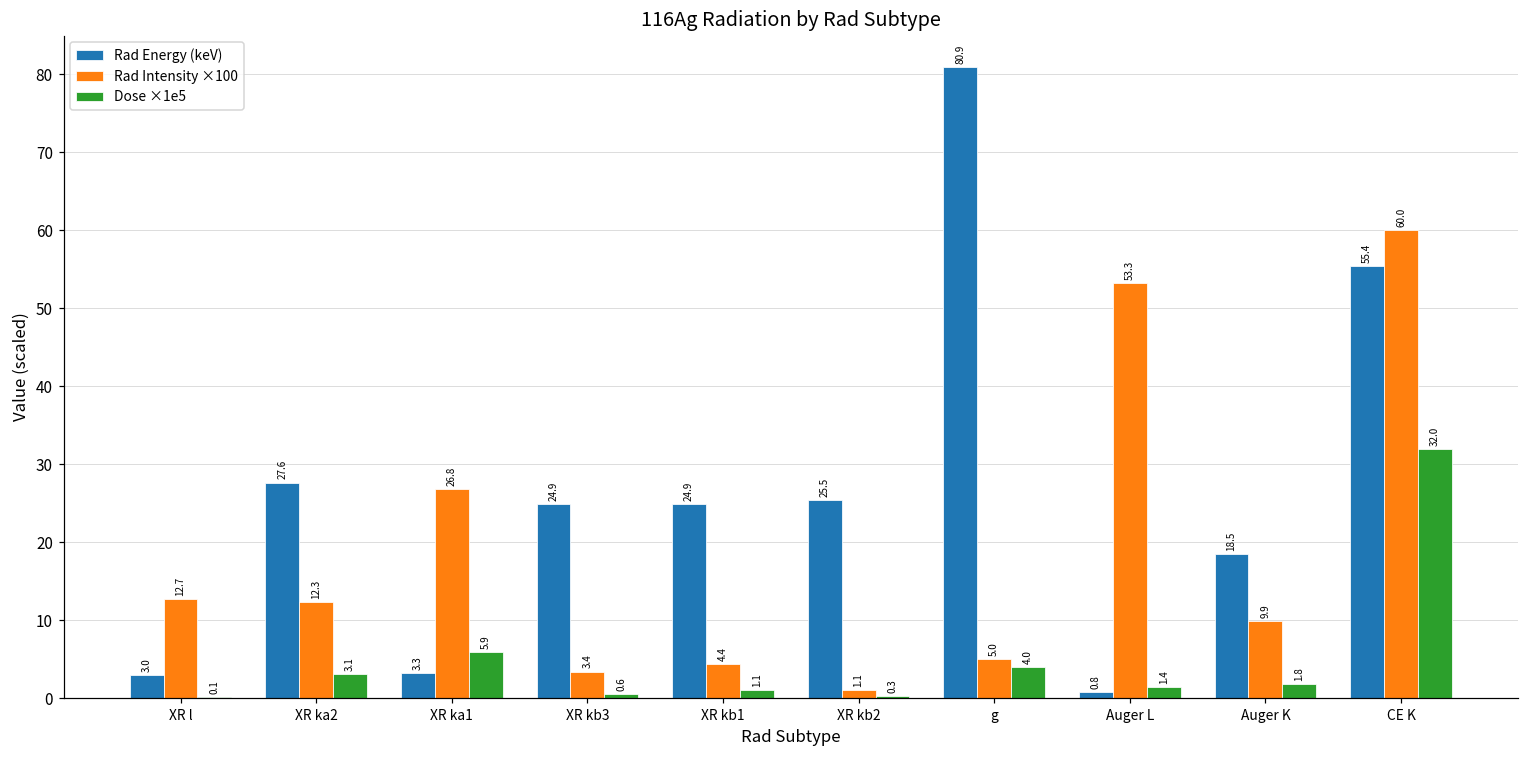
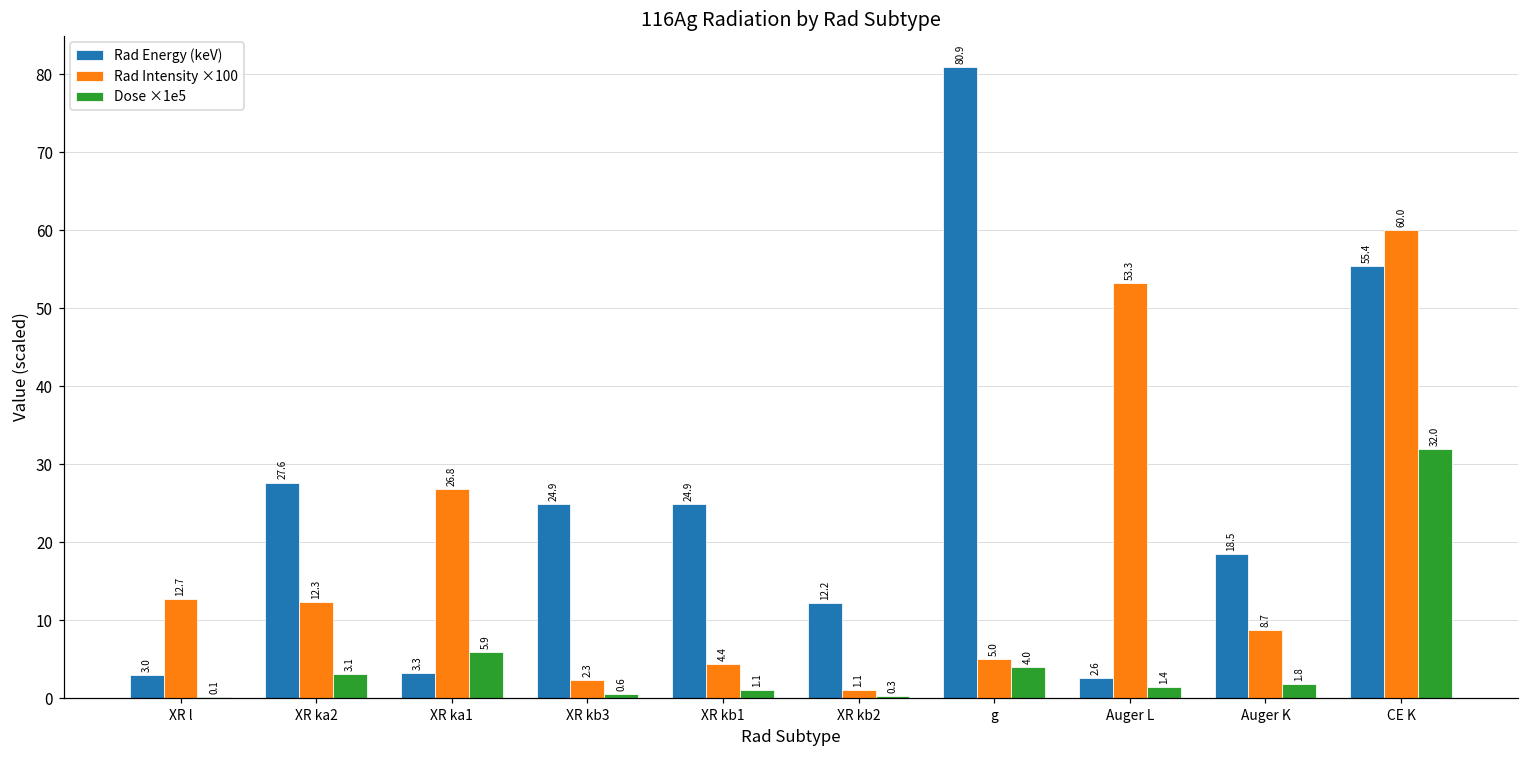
  {
    "Rad Energy (keV)": {
      "XR l": 3.0,
      "XR ka2": 27.6,
      "XR ka1": 3.3,
      "XR kb3": 24.9,
      "XR kb1": 24.9,
-     "XR kb2": 25.5,
+     "XR kb2": 12.2,
      "g": 80.9,
-     "Auger L": 0.8,
+     "Auger L": 2.6,
      "Auger K": 18.5,
      "CE K": 55.4
    },
    "Rad Intensity ×100": {
      "XR l": 12.7,
      "XR ka2": 12.3,
      "XR ka1": 26.8,
-     "XR kb3": 3.4,
+     "XR kb3": 2.3,
      "XR kb1": 4.4,
      "XR kb2": 1.1,
      "g": 5.0,
      "Auger L": 53.3,
-     "Auger K": 9.9,
+     "Auger K": 8.7,
      "CE K": 60.0
    },
    "Dose ×1e5": {
      "XR l": 0.1,
      "XR ka2": 3.1,
      "XR ka1": 5.9,
      "XR kb3": 0.6,
      "XR kb1": 1.1,
      "XR kb2": 0.3,
      "g": 4.0,
      "Auger L": 1.4,
      "Auger K": 1.8,
      "CE K": 32.0
    }
  }
